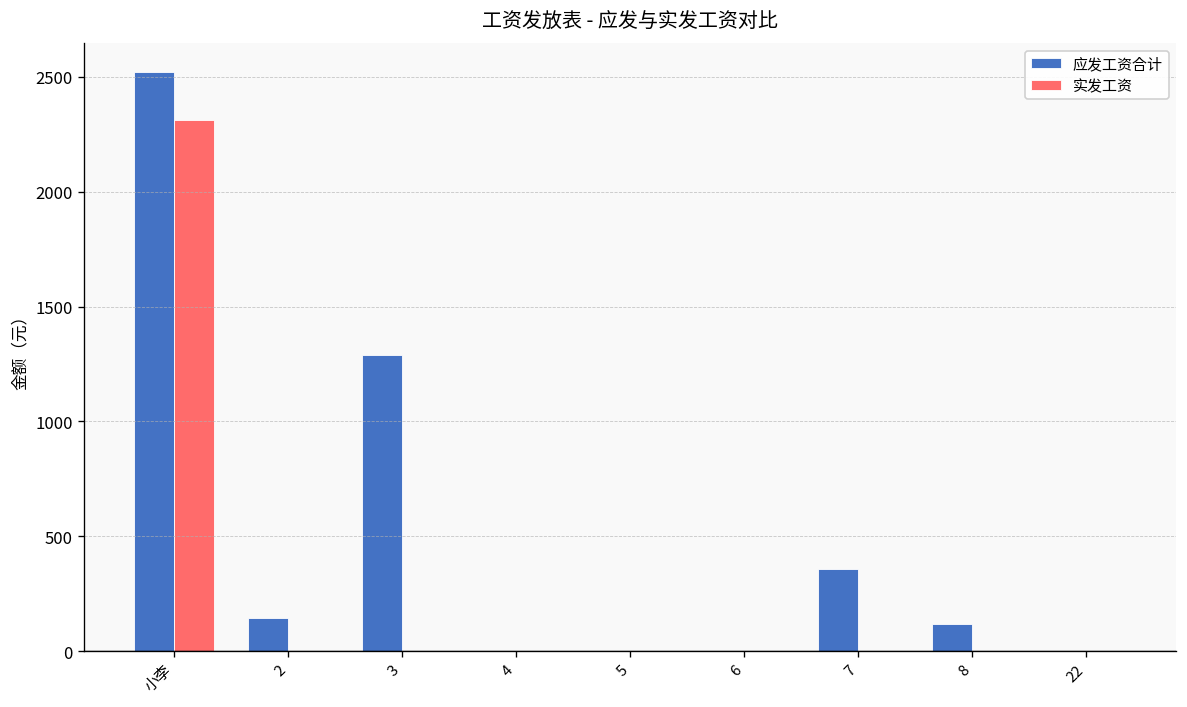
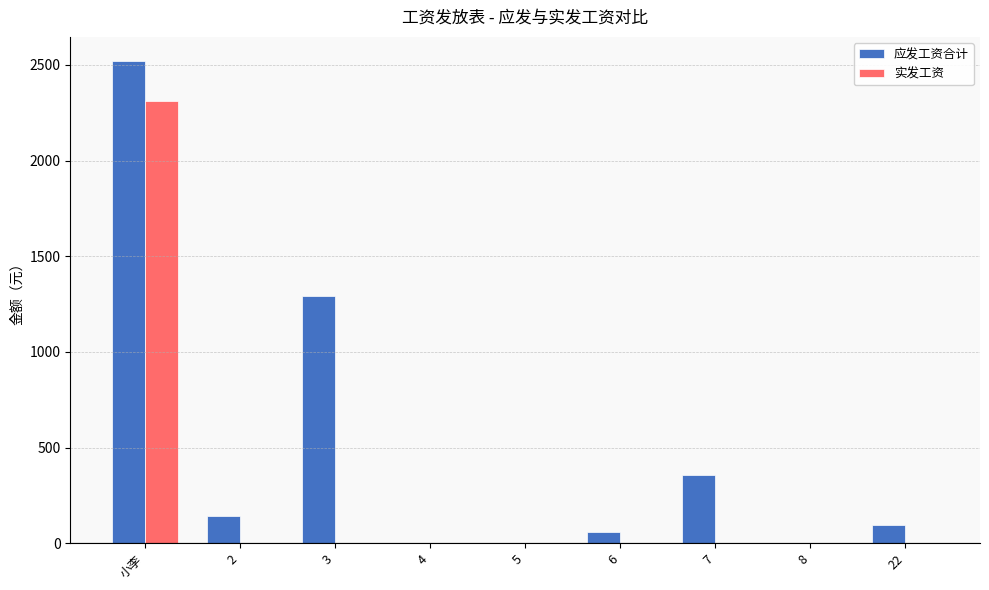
  {
    "应发工资合计": {
      "小李": 2520,
      "2": 140,
      "3": 1290,
      "4": 0,
      "5": 0,
-     "6": 0,
+     "6": 60,
      "7": 360,
-     "8": 120,
-     "22": 0
+     "8": 0,
+     "22": 100
    },
    "实发工资": {
      "小李": 2310,
      "2": 0,
      "3": 0,
      "4": 0,
      "5": 0,
      "6": 0,
      "7": 0,
      "8": 0,
      "22": 0
    }
  }
